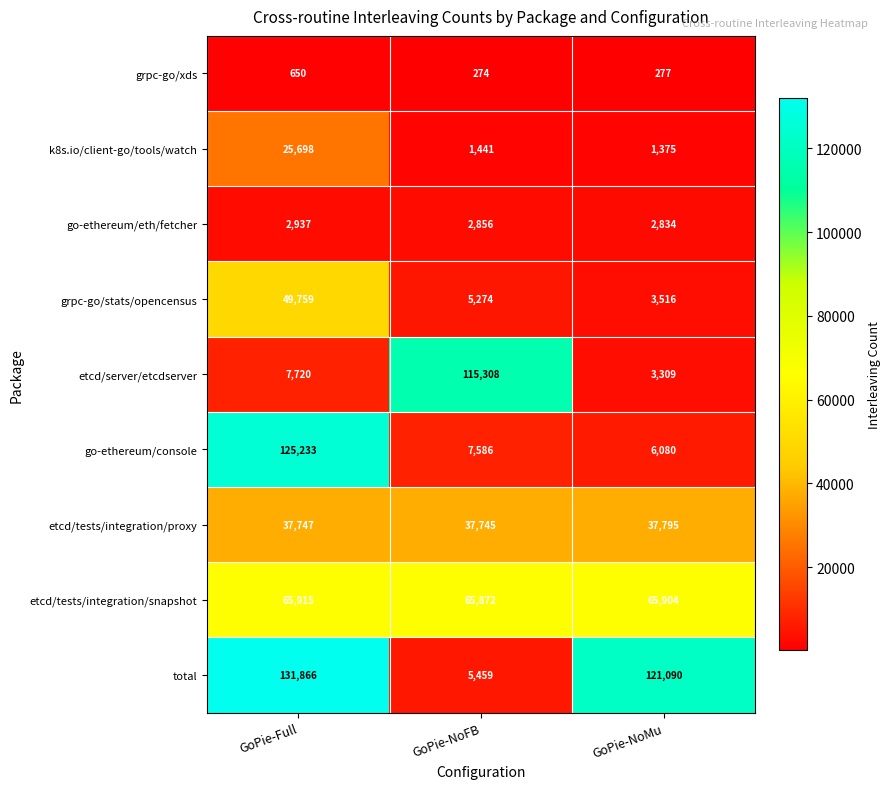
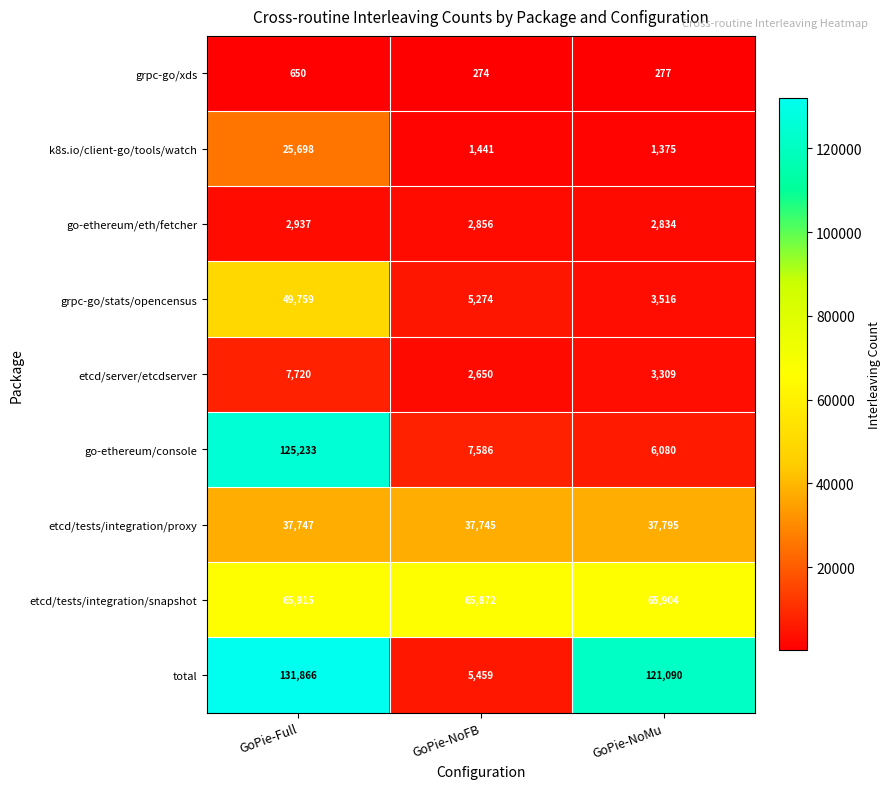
  {
    "grpc-go/xds": {
      "GoPie-Full": "650",
      "GoPie-NoFB": "274",
      "GoPie-NoMu": "277"
    },
    "k8s.io/client-go/tools/watch": {
      "GoPie-Full": "25,698",
      "GoPie-NoFB": "1,441",
      "GoPie-NoMu": "1,375"
    },
    "go-ethereum/eth/fetcher": {
      "GoPie-Full": "2,937",
      "GoPie-NoFB": "2,856",
      "GoPie-NoMu": "2,834"
    },
    "grpc-go/stats/opencensus": {
      "GoPie-Full": "49,759",
      "GoPie-NoFB": "5,274",
      "GoPie-NoMu": "3,516"
    },
    "etcd/server/etcdserver": {
      "GoPie-Full": "7,720",
-     "GoPie-NoFB": "115,308",
+     "GoPie-NoFB": "2,650",
      "GoPie-NoMu": "3,309"
    },
    "go-ethereum/console": {
      "GoPie-Full": "125,233",
      "GoPie-NoFB": "7,586",
      "GoPie-NoMu": "6,080"
    },
    "etcd/tests/integration/proxy": {
      "GoPie-Full": "37,747",
      "GoPie-NoFB": "37,745",
      "GoPie-NoMu": "37,795"
    },
    "etcd/tests/integration/snapshot": {
      "GoPie-Full": "65,915",
      "GoPie-NoFB": "65,872",
      "GoPie-NoMu": "65,904"
    },
    "total": {
      "GoPie-Full": "131,866",
      "GoPie-NoFB": "5,459",
      "GoPie-NoMu": "121,090"
    }
  }
